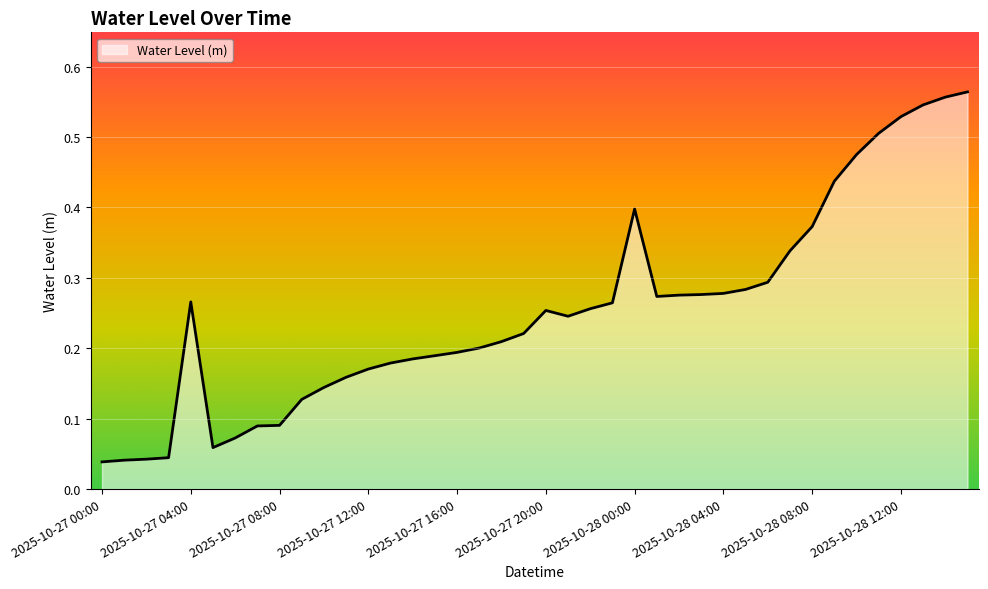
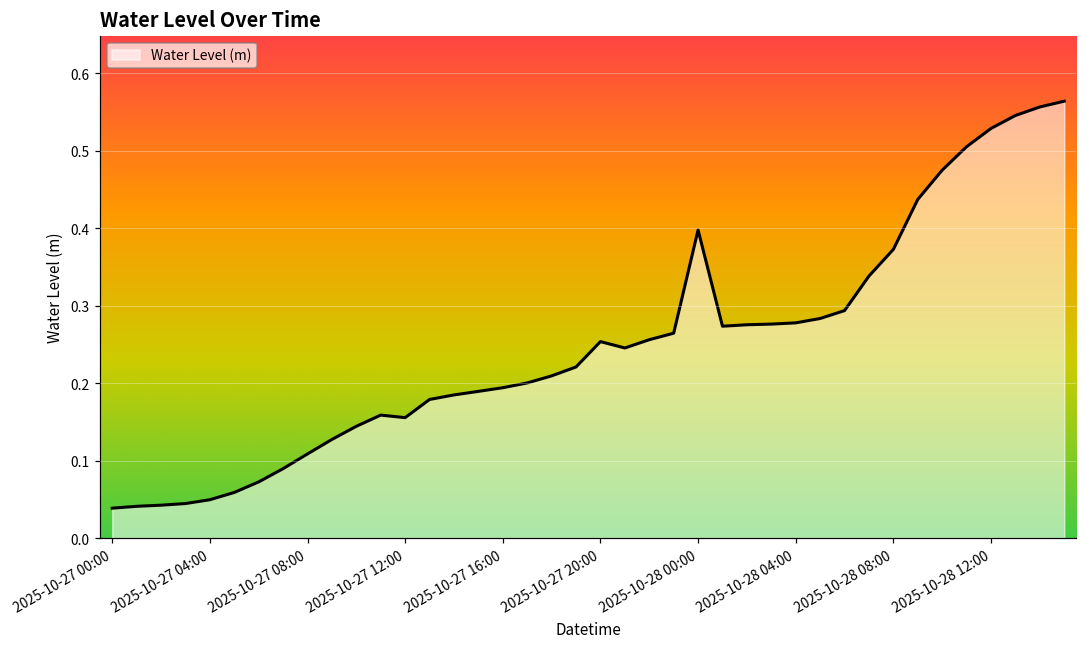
  {
    "2025-10-27 00:00": 0.04,
-   "2025-10-27 04:00": 0.27,
-   "2025-10-27 08:00": 0.09,
-   "2025-10-27 12:00": 0.17,
+   "2025-10-27 04:00": 0.05,
+   "2025-10-27 08:00": 0.11,
+   "2025-10-27 12:00": 0.16,
    "2025-10-27 16:00": 0.19,
    "2025-10-27 20:00": 0.25,
    "2025-10-28 00:00": 0.40,
    "2025-10-28 04:00": 0.28,
    "2025-10-28 08:00": 0.37,
    "2025-10-28 12:00": 0.53
  }
